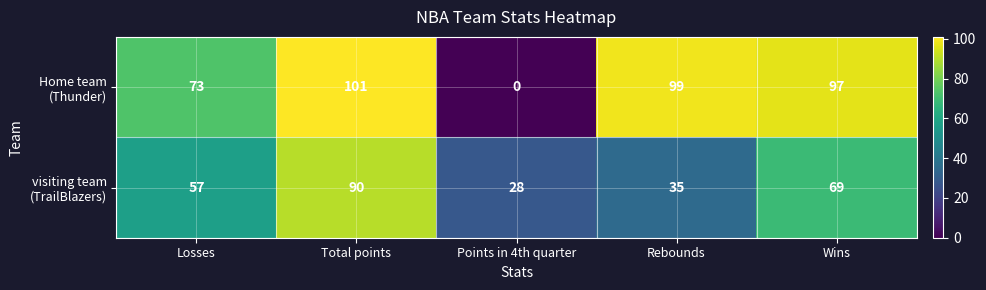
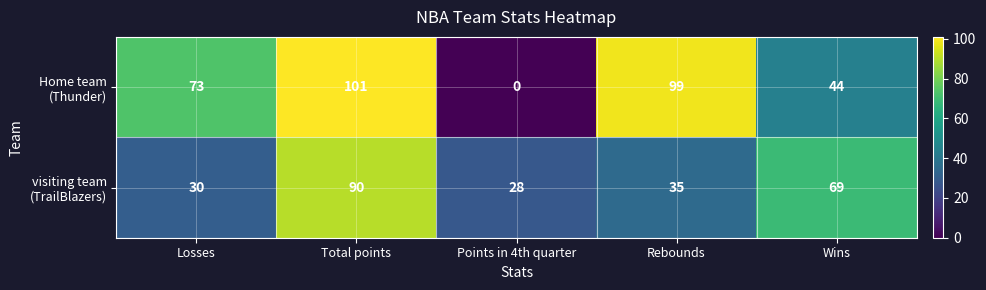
  {
    "Home team (Thunder)": {
      "Losses": 73,
      "Total points": 101,
      "Points in 4th quarter": 0,
      "Rebounds": 99,
-     "Wins": 97
+     "Wins": 44
    },
    "visiting team (TrailBlazers)": {
-     "Losses": 57,
+     "Losses": 30,
      "Total points": 90,
      "Points in 4th quarter": 28,
      "Rebounds": 35,
      "Wins": 69
    }
  }
